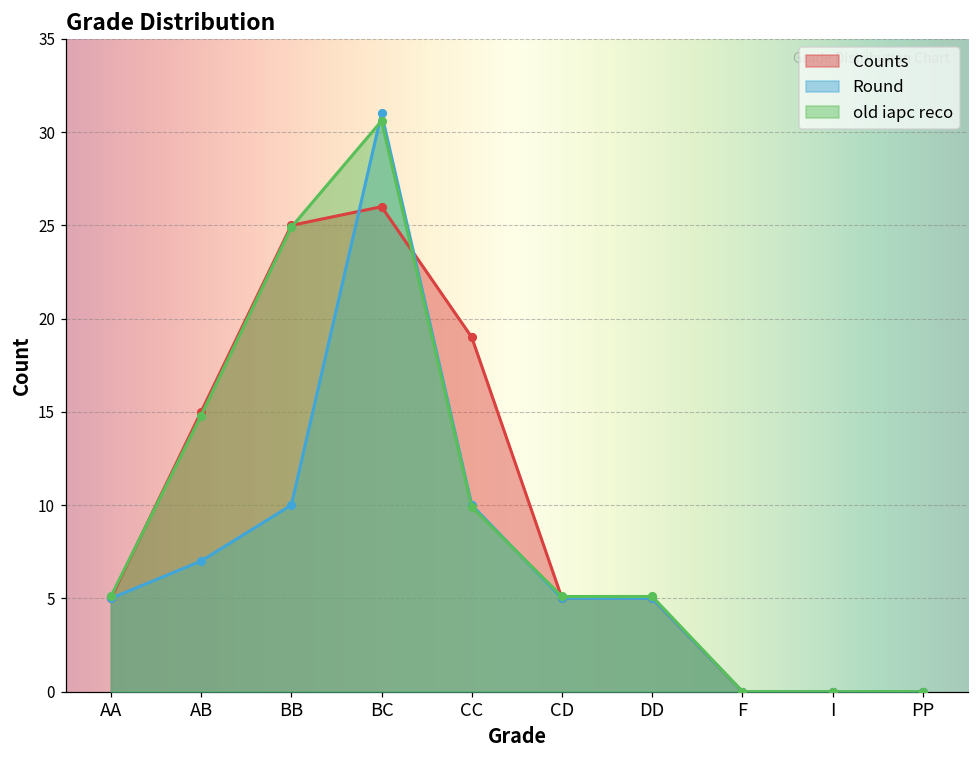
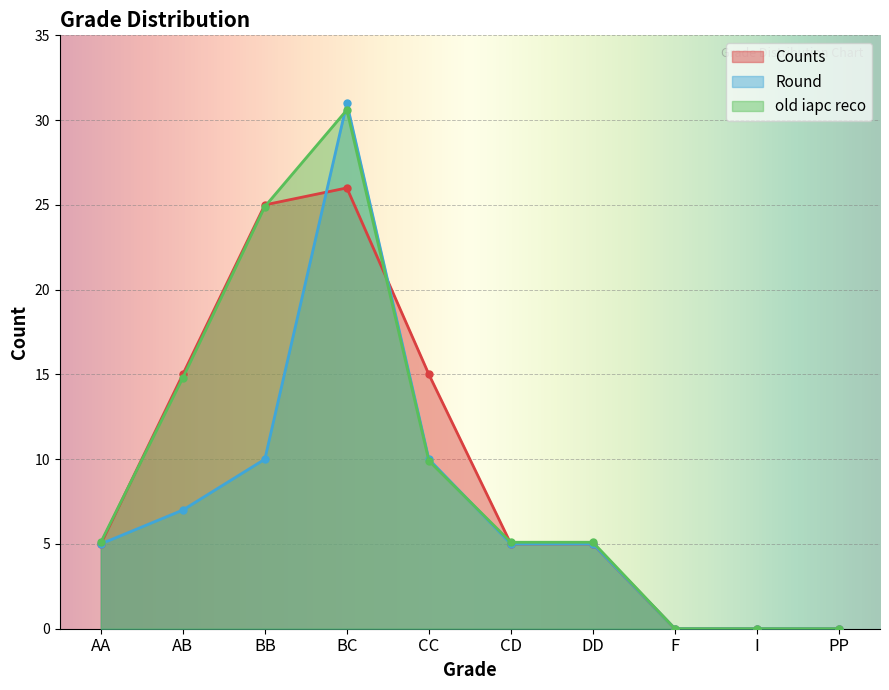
  {
    "Counts": {
      "AB": 15,
      "BC": 26,
-     "CC": 19
+     "CC": 15
    },
    "Round": {
      "AB": 7,
      "BB": 10,
      "BC": 31
    },
    "old iapc reco": {
      "AB": 14.8,
      "BC": 30.6
    }
  }
